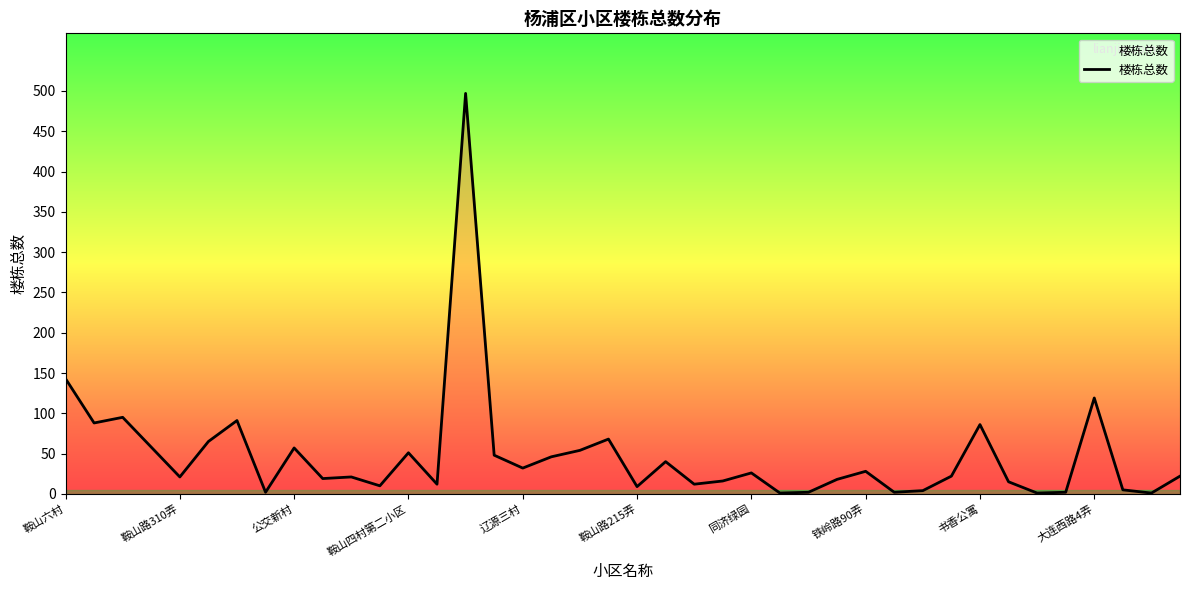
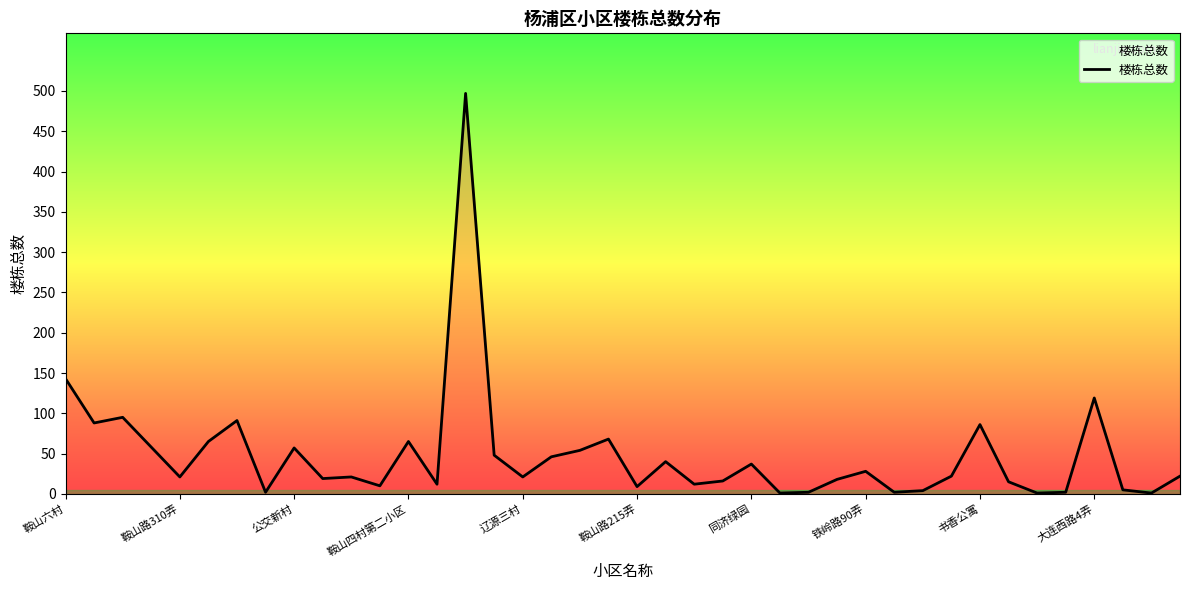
  {
    "鞍山六村": 140,
    "鞍山路310弄": 20,
    "公交新村": 60,
-   "鞍山四村第二小区": 50,
-   "辽源三村": 30,
+   "鞍山四村第二小区": 70,
+   "辽源三村": 20,
    "鞍山路215弄": 10,
-   "同济绿园": 30,
+   "同济绿园": 40,
    "铁岭路90弄": 30,
    "书香公寓": 90,
    "大连西路4弄": 120
  }
